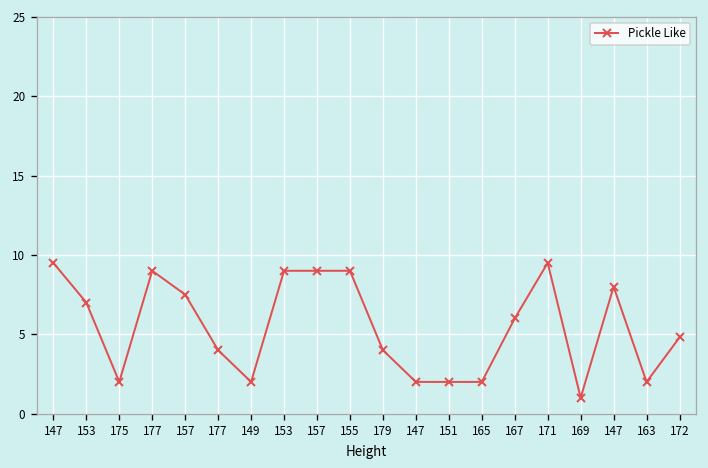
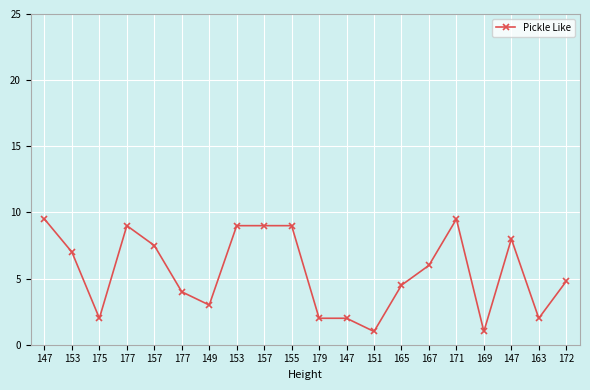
  {
    "175": 2.0,
-   "149": 2,
+   "149": 3,
    "155": 9.0,
-   "179": 4,
-   "151": 2,
-   "165": 2.0,
+   "179": 2,
+   "151": 1,
+   "165": 4.5,
    "167": 6.0,
    "171": 9.5,
    "169": 1.0,
    "163": 2.0,
    "172": 4.8
  }
